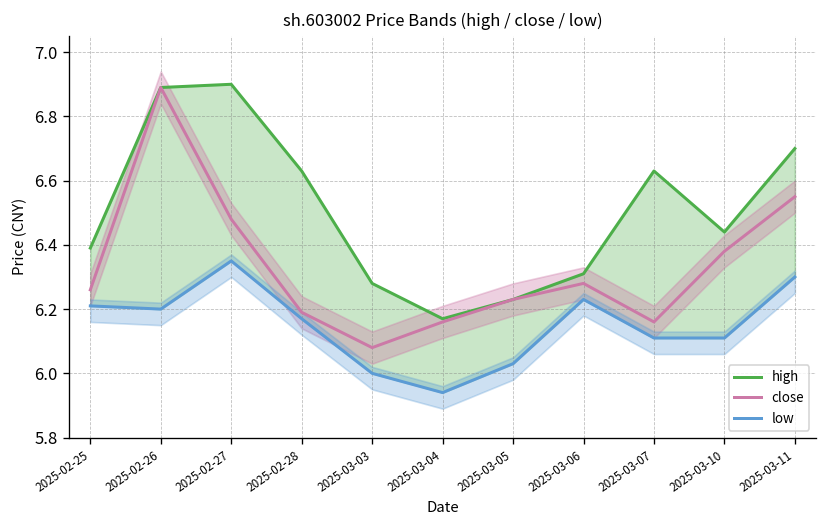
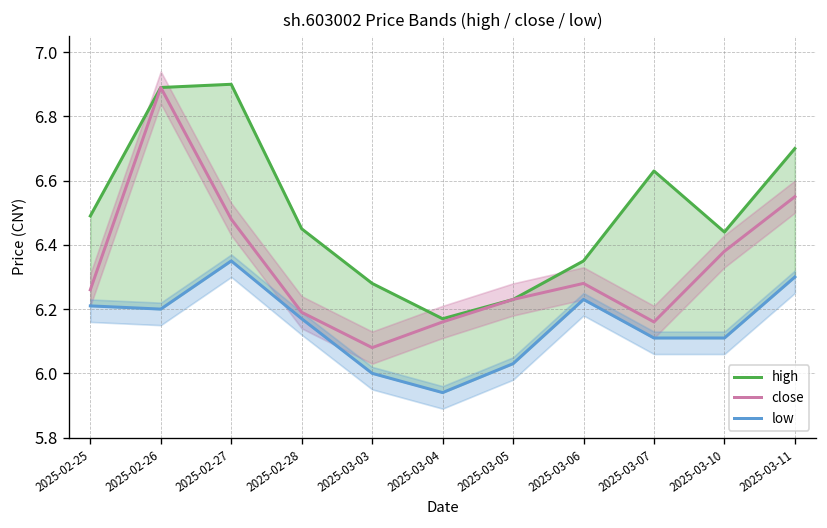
  {
    "high": {
-     "2025-02-25": 6.39,
+     "2025-02-25": 6.49,
      "2025-02-27": 6.90,
-     "2025-02-28": 6.63,
+     "2025-02-28": 6.45,
      "2025-03-03": 6.28,
      "2025-03-04": 6.17,
-     "2025-03-06": 6.31,
+     "2025-03-06": 6.35,
      "2025-03-07": 6.63,
      "2025-03-10": 6.44,
      "2025-03-11": 6.70
    }
  }
